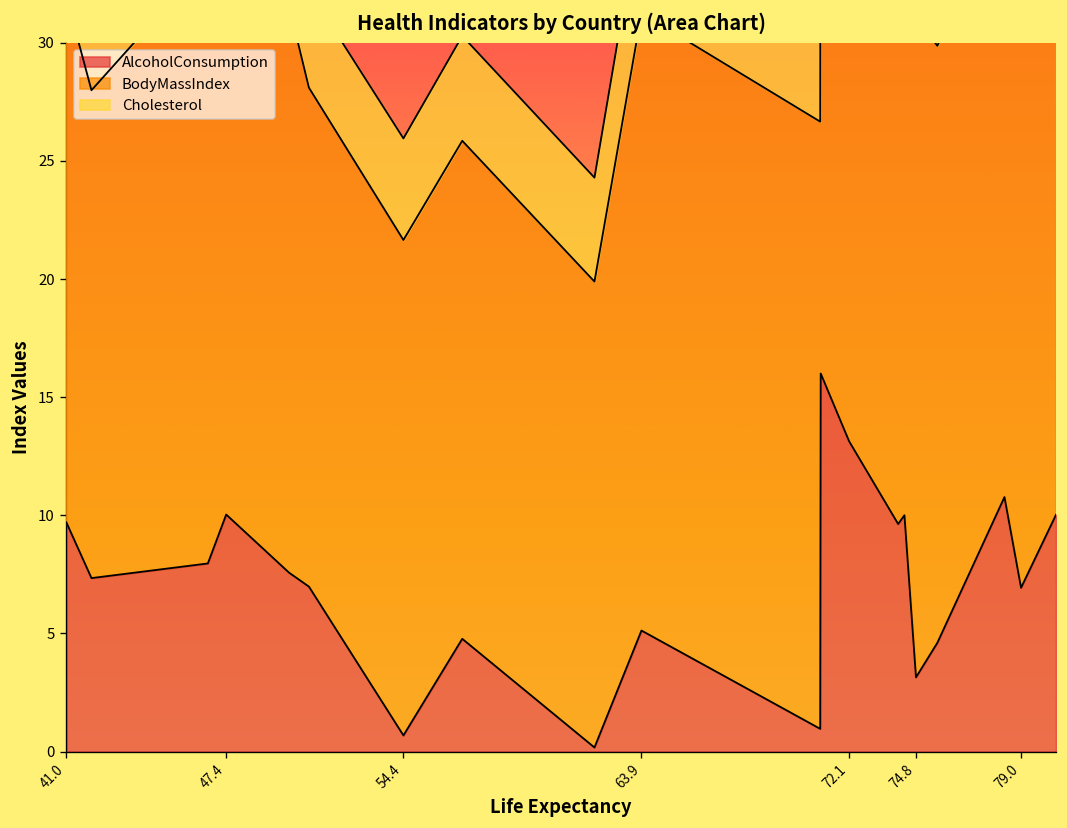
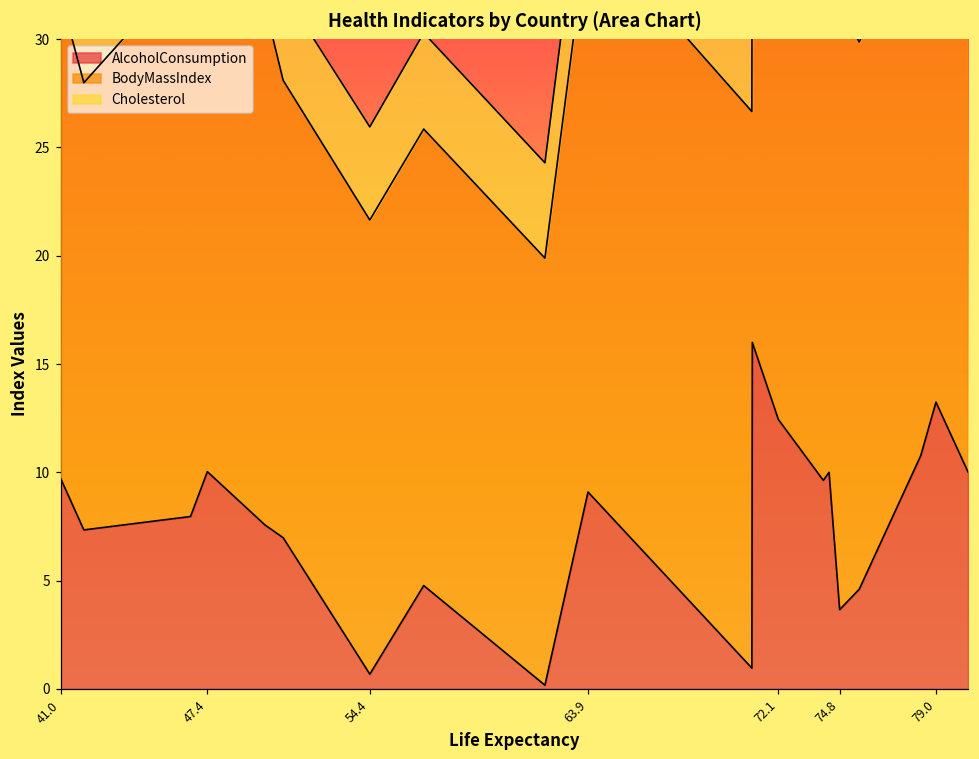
  {
    "AlcoholConsumption": {
      "41.0": 9.7,
      "47.4": 10.0,
      "54.4": 0.7,
-     "63.9": 5.1,
-     "72.1": 13.1,
-     "74.8": 3.1,
-     "79.0": 6.9
+     "63.9": 9.1,
+     "72.1": 12.4,
+     "74.8": 3.7,
+     "79.0": 13.2
    },
    "BodyMassIndex": {
      "54.4": 21.0
    },
    "Cholesterol": {
      "54.4": 4.3
    }
  }
